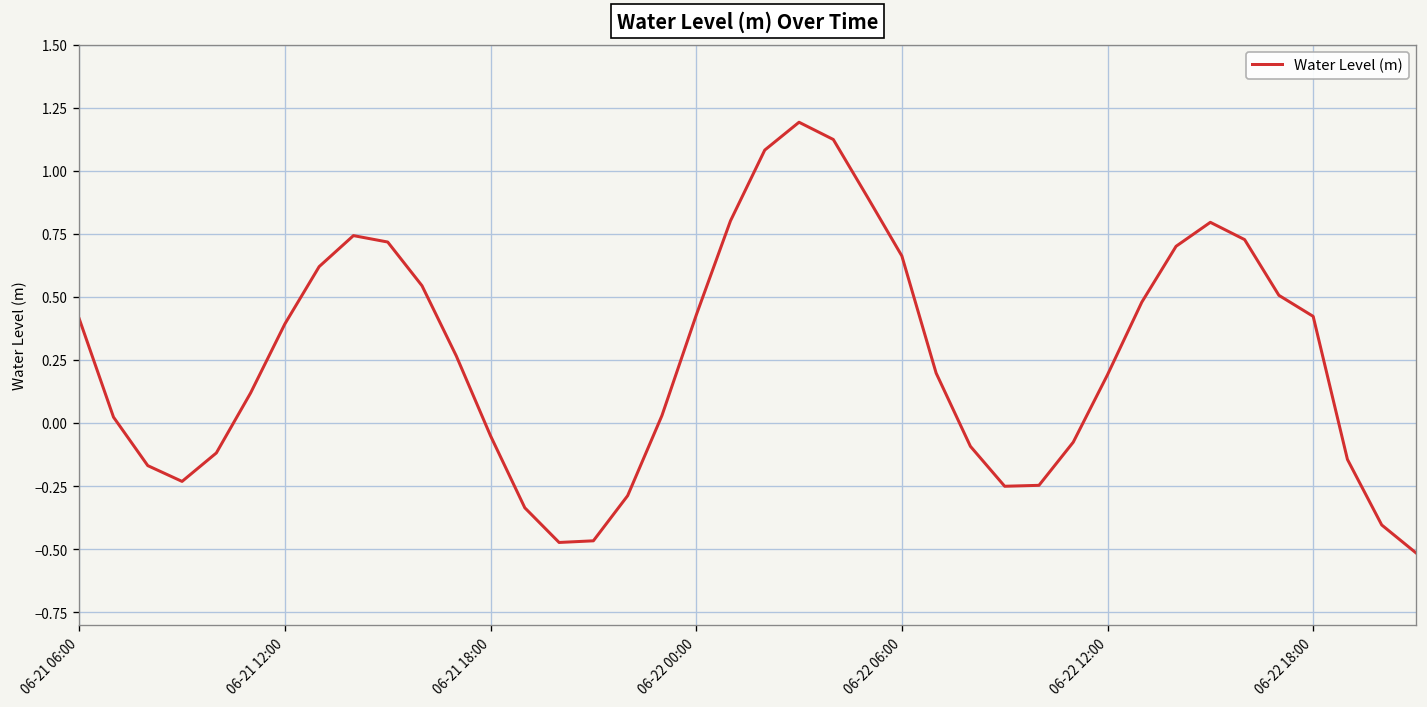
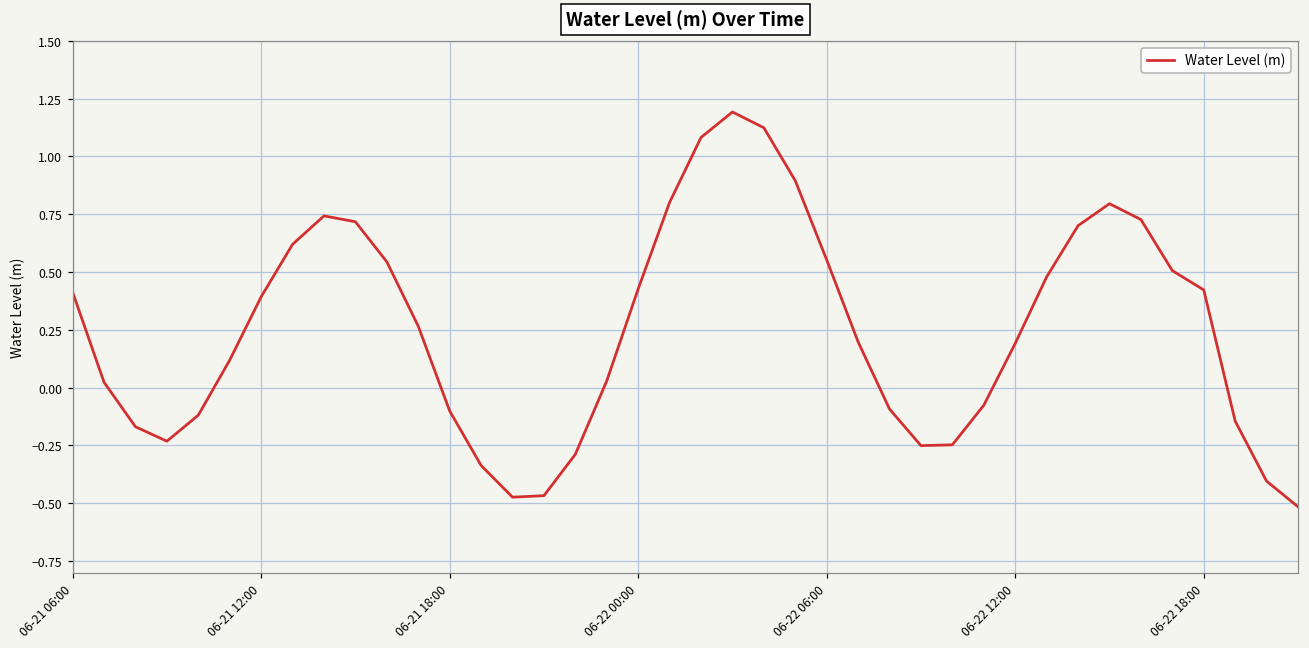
  {
    "06-21 06:00": 0.41,
    "06-21 12:00": 0.39,
-   "06-21 18:00": -0.05,
+   "06-21 18:00": -0.10,
    "06-22 00:00": 0.43,
-   "06-22 06:00": 0.66,
+   "06-22 06:00": 0.55,
    "06-22 12:00": 0.19,
    "06-22 18:00": 0.42
  }
